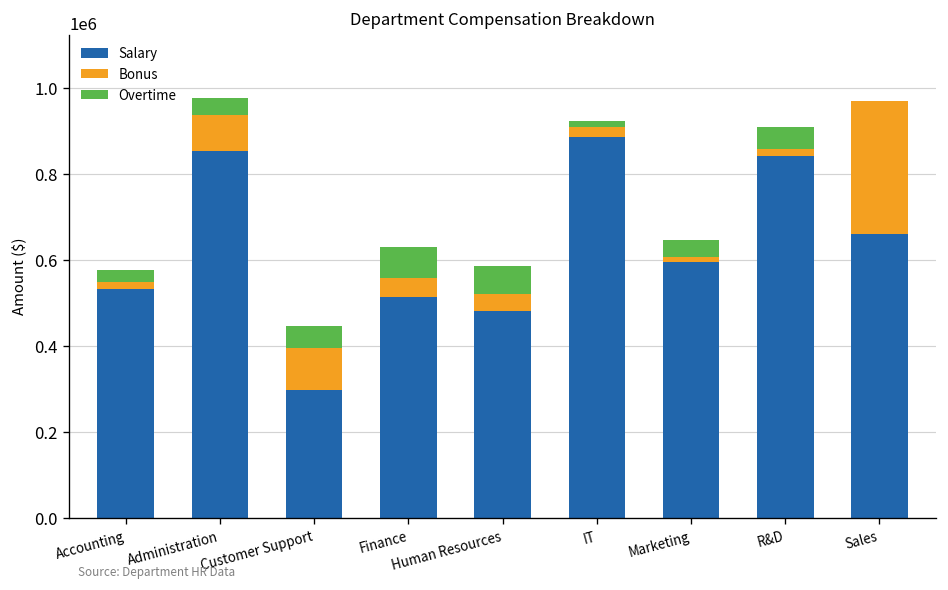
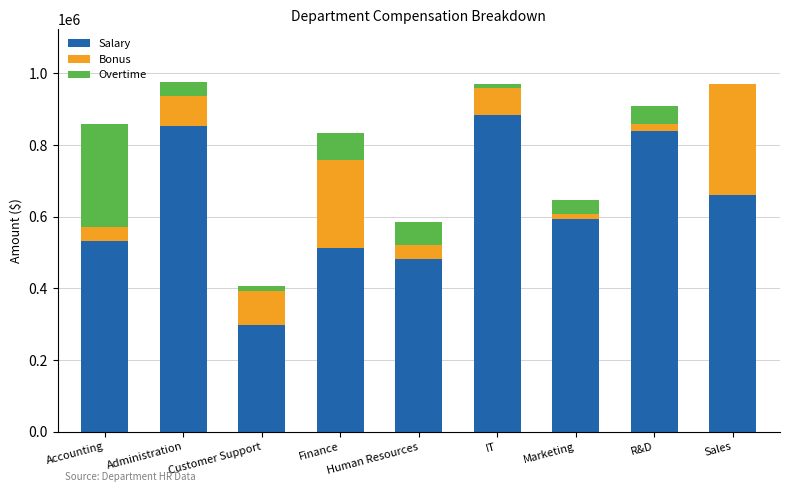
  {
    "Salary": {
      "Accounting": 530000,
      "Administration": 850000,
      "Customer Support": 300000,
      "Finance": 510000,
      "Human Resources": 480000,
      "IT": 890000,
      "Marketing": 590000,
      "R&D": 840000,
      "Sales": 660000
    },
    "Bonus": {
-     "Accounting": 20000,
+     "Accounting": 40000,
      "Administration": 80000,
      "Customer Support": 100000,
-     "Finance": 40000,
+     "Finance": 250000,
      "Human Resources": 40000,
-     "IT": 20000,
+     "IT": 70000,
      "Marketing": 10000,
      "R&D": 20000,
      "Sales": 310000
    },
    "Overtime": {
-     "Accounting": 30000,
+     "Accounting": 290000,
      "Administration": 40000,
-     "Customer Support": 50000,
+     "Customer Support": 10000,
      "Finance": 70000,
      "Human Resources": 60000,
      "IT": 10000,
      "Marketing": 40000,
      "R&D": 50000,
      "Sales": 0
    }
  }
